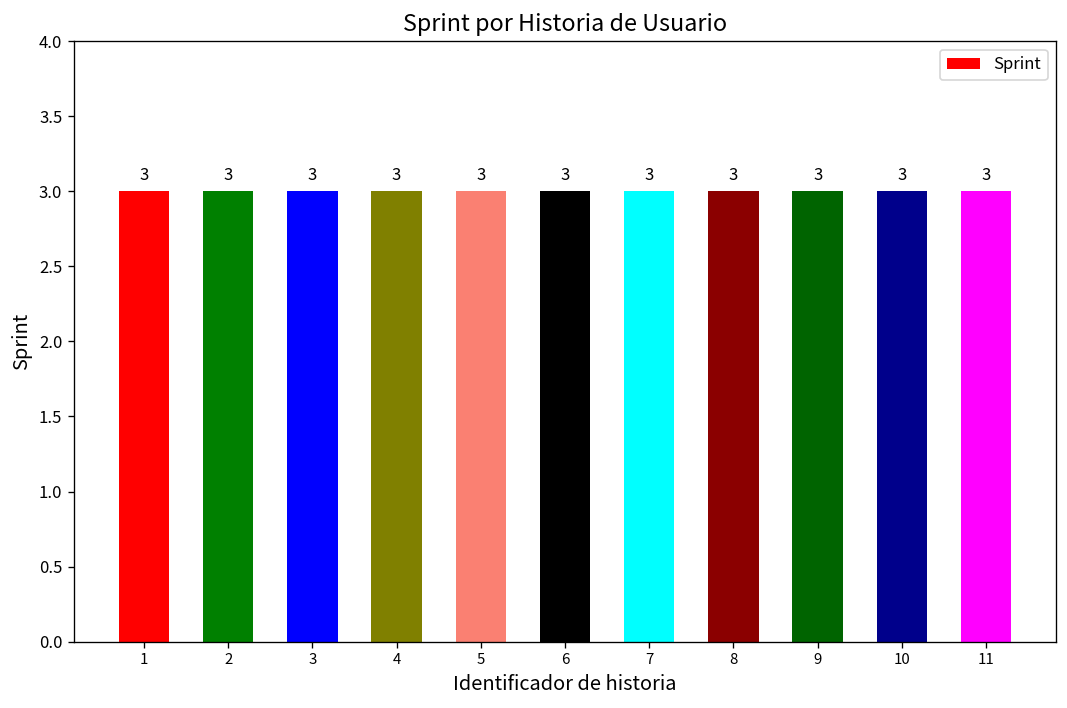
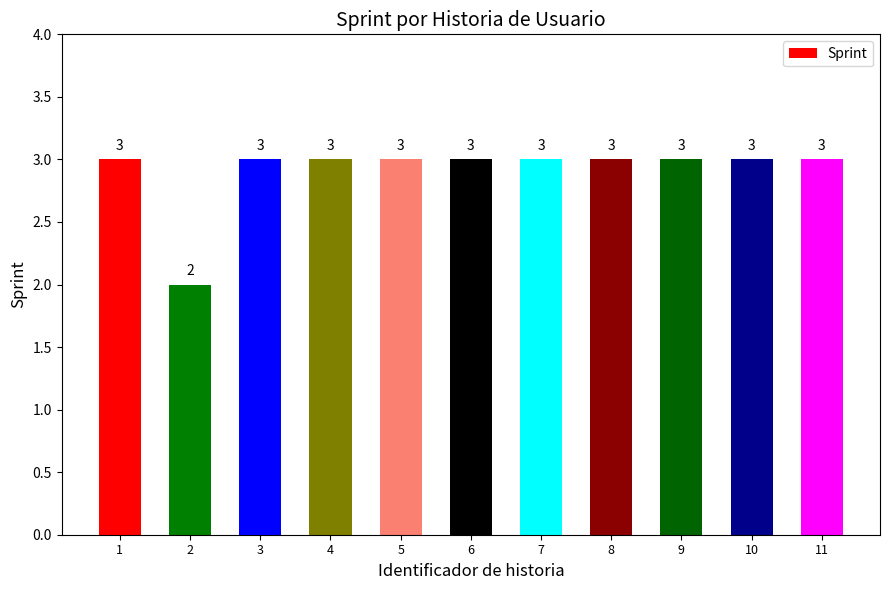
  {
    "1": 3,
-   "2": 3,
+   "2": 2,
    "3": 3,
    "4": 3,
    "5": 3,
    "6": 3,
    "7": 3,
    "8": 3,
    "9": 3,
    "10": 3,
    "11": 3
  }
